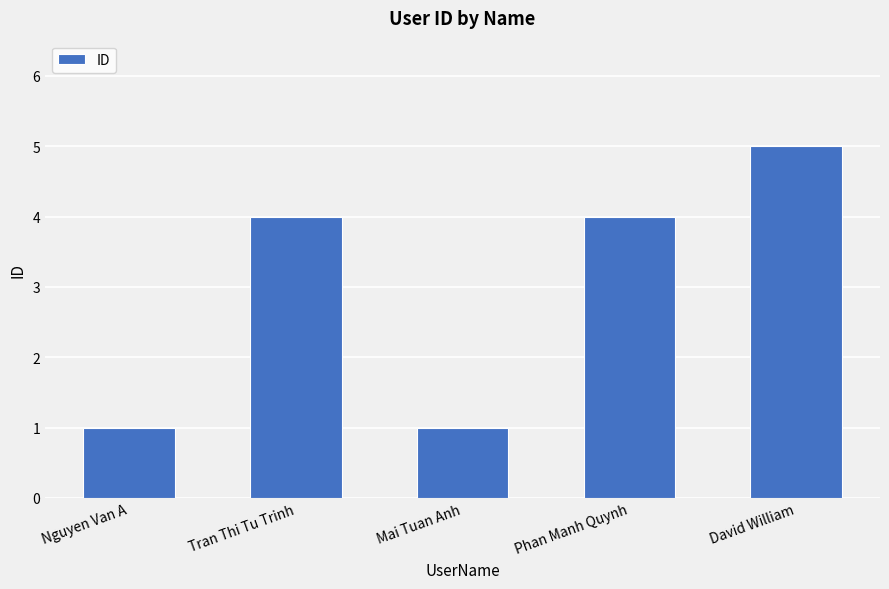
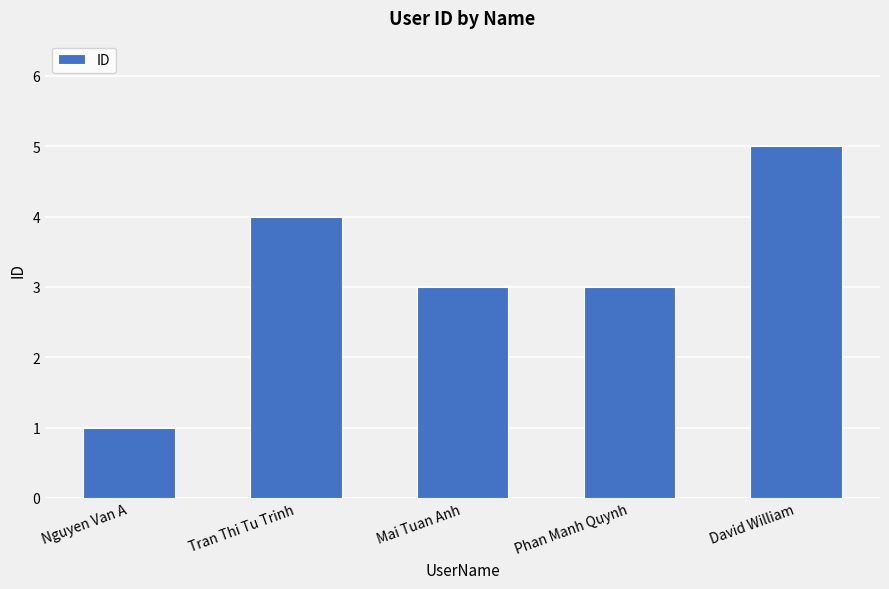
  {
    "Nguyen Van A": 1,
    "Tran Thi Tu Trinh": 4,
-   "Mai Tuan Anh": 1,
-   "Phan Manh Quynh": 4,
+   "Mai Tuan Anh": 3,
+   "Phan Manh Quynh": 3,
    "David William": 5
  }
